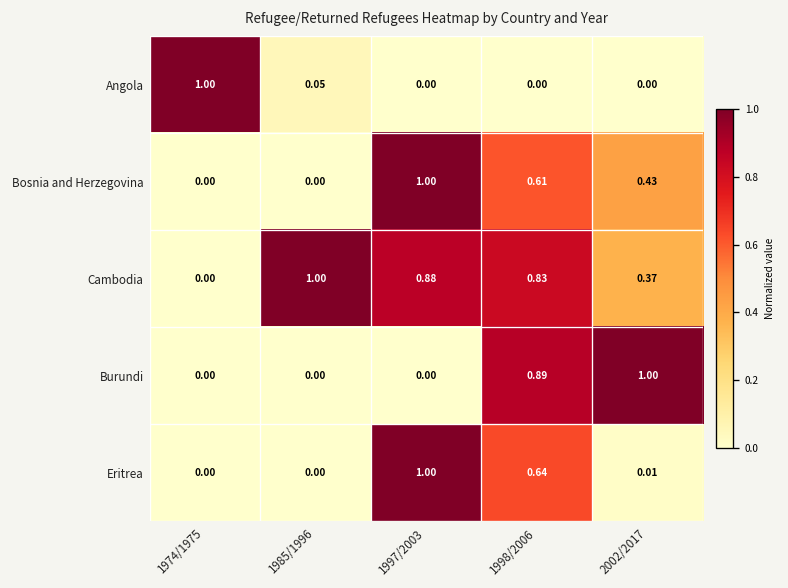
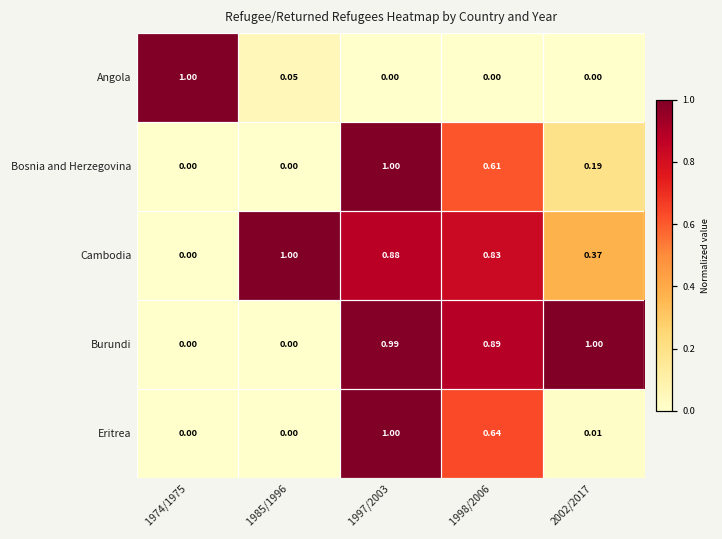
  {
    "Angola": {
      "1974/1975": 1.00,
      "1985/1996": 0.05,
      "1997/2003": 0.00,
      "1998/2006": 0.00,
      "2002/2017": 0.00
    },
    "Bosnia and Herzegovina": {
      "1974/1975": 0.00,
      "1985/1996": 0.00,
      "1997/2003": 1.00,
      "1998/2006": 0.61,
-     "2002/2017": 0.43
+     "2002/2017": 0.19
    },
    "Cambodia": {
      "1974/1975": 0.00,
      "1985/1996": 1.00,
      "1997/2003": 0.88,
      "1998/2006": 0.83,
      "2002/2017": 0.37
    },
    "Burundi": {
      "1974/1975": 0.00,
      "1985/1996": 0.00,
-     "1997/2003": 0.00,
+     "1997/2003": 0.99,
      "1998/2006": 0.89,
      "2002/2017": 1.00
    },
    "Eritrea": {
      "1974/1975": 0.00,
      "1985/1996": 0.00,
      "1997/2003": 1.00,
      "1998/2006": 0.64,
      "2002/2017": 0.01
    }
  }
